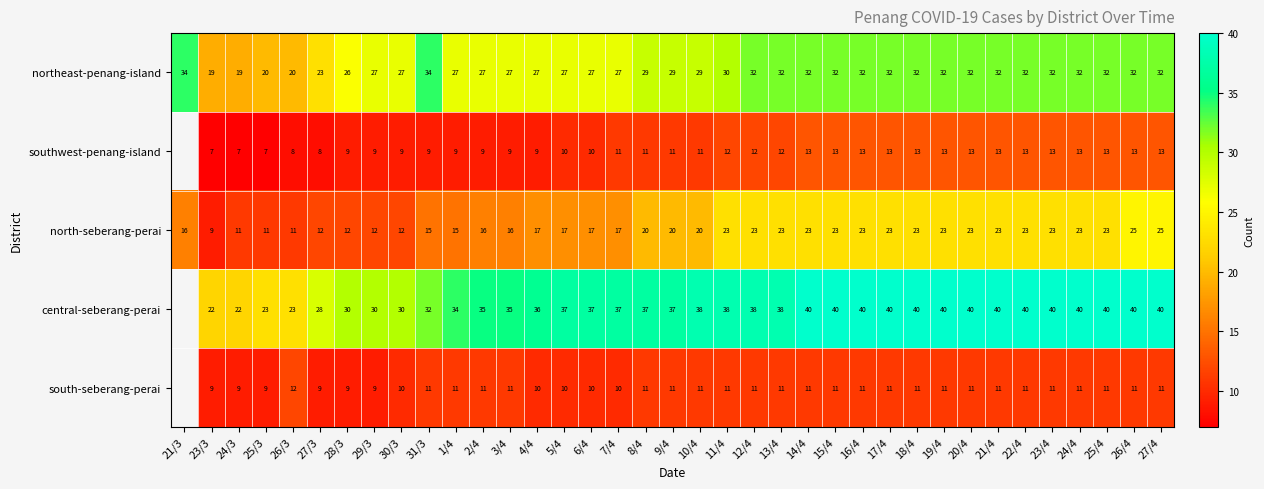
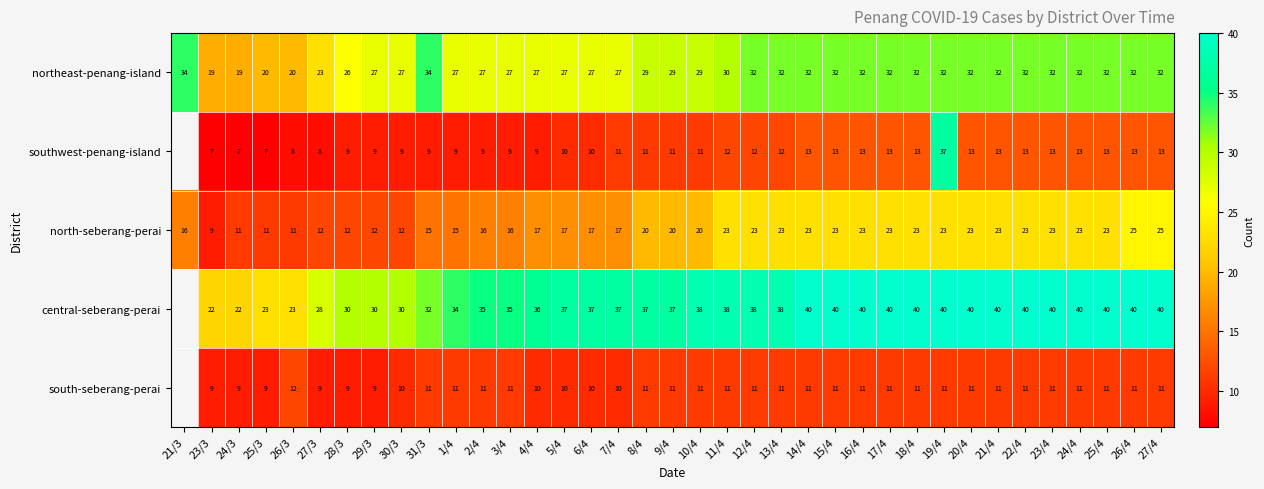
  {
    "northeast-penang-island": {
      "21/3": 34,
      "23/3": 19,
      "24/3": 19,
      "25/3": 20,
      "26/3": 20,
      "27/3": 23,
      "28/3": 26,
      "29/3": 27,
      "30/3": 27,
      "31/3": 34,
      "1/4": 27,
      "2/4": 27,
      "3/4": 27,
      "4/4": 27,
      "5/4": 27,
      "6/4": 27,
      "7/4": 27,
      "8/4": 29,
      "9/4": 29,
      "10/4": 29,
      "11/4": 30,
      "12/4": 32,
      "13/4": 32,
      "14/4": 32,
      "15/4": 32,
      "16/4": 32,
      "17/4": 32,
      "18/4": 32,
      "19/4": 32,
      "20/4": 32,
      "21/4": 32,
      "22/4": 32,
      "23/4": 32,
      "24/4": 32,
      "25/4": 32,
      "26/4": 32,
      "27/4": 32
    },
    "southwest-penang-island": {
      "23/3": 7,
      "24/3": 7,
      "25/3": 7,
      "26/3": 8,
      "27/3": 8,
      "28/3": 9,
      "29/3": 9,
      "30/3": 9,
      "31/3": 9,
      "1/4": 9,
      "2/4": 9,
      "3/4": 9,
      "4/4": 9,
      "5/4": 10,
      "6/4": 10,
      "7/4": 11,
      "8/4": 11,
      "9/4": 11,
      "10/4": 11,
      "11/4": 12,
      "12/4": 12,
      "13/4": 12,
      "14/4": 13,
      "15/4": 13,
      "16/4": 13,
      "17/4": 13,
      "18/4": 13,
-     "19/4": 13,
+     "19/4": 37,
      "20/4": 13,
      "21/4": 13,
      "22/4": 13,
      "23/4": 13,
      "24/4": 13,
      "25/4": 13,
      "26/4": 13,
      "27/4": 13
    },
    "north-seberang-perai": {
      "21/3": 16,
      "23/3": 9,
      "24/3": 11,
      "25/3": 11,
      "26/3": 11,
      "27/3": 12,
      "28/3": 12,
      "29/3": 12,
      "30/3": 12,
      "31/3": 15,
      "1/4": 15,
      "2/4": 16,
      "3/4": 16,
      "4/4": 17,
      "5/4": 17,
      "6/4": 17,
      "7/4": 17,
      "8/4": 20,
      "9/4": 20,
      "10/4": 20,
      "11/4": 23,
      "12/4": 23,
      "13/4": 23,
      "14/4": 23,
      "15/4": 23,
      "16/4": 23,
      "17/4": 23,
      "18/4": 23,
      "19/4": 23,
      "20/4": 23,
      "21/4": 23,
      "22/4": 23,
      "23/4": 23,
      "24/4": 23,
      "25/4": 23,
      "26/4": 25,
      "27/4": 25
    },
    "central-seberang-perai": {
      "23/3": 22,
      "24/3": 22,
      "25/3": 23,
      "26/3": 23,
      "27/3": 28,
      "28/3": 30,
      "29/3": 30,
      "30/3": 30,
      "31/3": 32,
      "1/4": 34,
      "2/4": 35,
      "3/4": 35,
      "4/4": 36,
      "5/4": 37,
      "6/4": 37,
      "7/4": 37,
      "8/4": 37,
      "9/4": 37,
      "10/4": 38,
      "11/4": 38,
      "12/4": 38,
      "13/4": 38,
      "14/4": 40,
      "15/4": 40,
      "16/4": 40,
      "17/4": 40,
      "18/4": 40,
      "19/4": 40,
      "20/4": 40,
      "21/4": 40,
      "22/4": 40,
      "23/4": 40,
      "24/4": 40,
      "25/4": 40,
      "26/4": 40,
      "27/4": 40
    },
    "south-seberang-perai": {
      "23/3": 9,
      "24/3": 9,
      "25/3": 9,
      "26/3": 12,
      "27/3": 9,
      "28/3": 9,
      "29/3": 9,
      "30/3": 10,
      "31/3": 11,
      "1/4": 11,
      "2/4": 11,
      "3/4": 11,
      "4/4": 10,
      "5/4": 10,
      "6/4": 10,
      "7/4": 10,
      "8/4": 11,
      "9/4": 11,
      "10/4": 11,
      "11/4": 11,
      "12/4": 11,
      "13/4": 11,
      "14/4": 11,
      "15/4": 11,
      "16/4": 11,
      "17/4": 11,
      "18/4": 11,
      "19/4": 11,
      "20/4": 11,
      "21/4": 11,
      "22/4": 11,
      "23/4": 11,
      "24/4": 11,
      "25/4": 11,
      "26/4": 11,
      "27/4": 11
    }
  }
